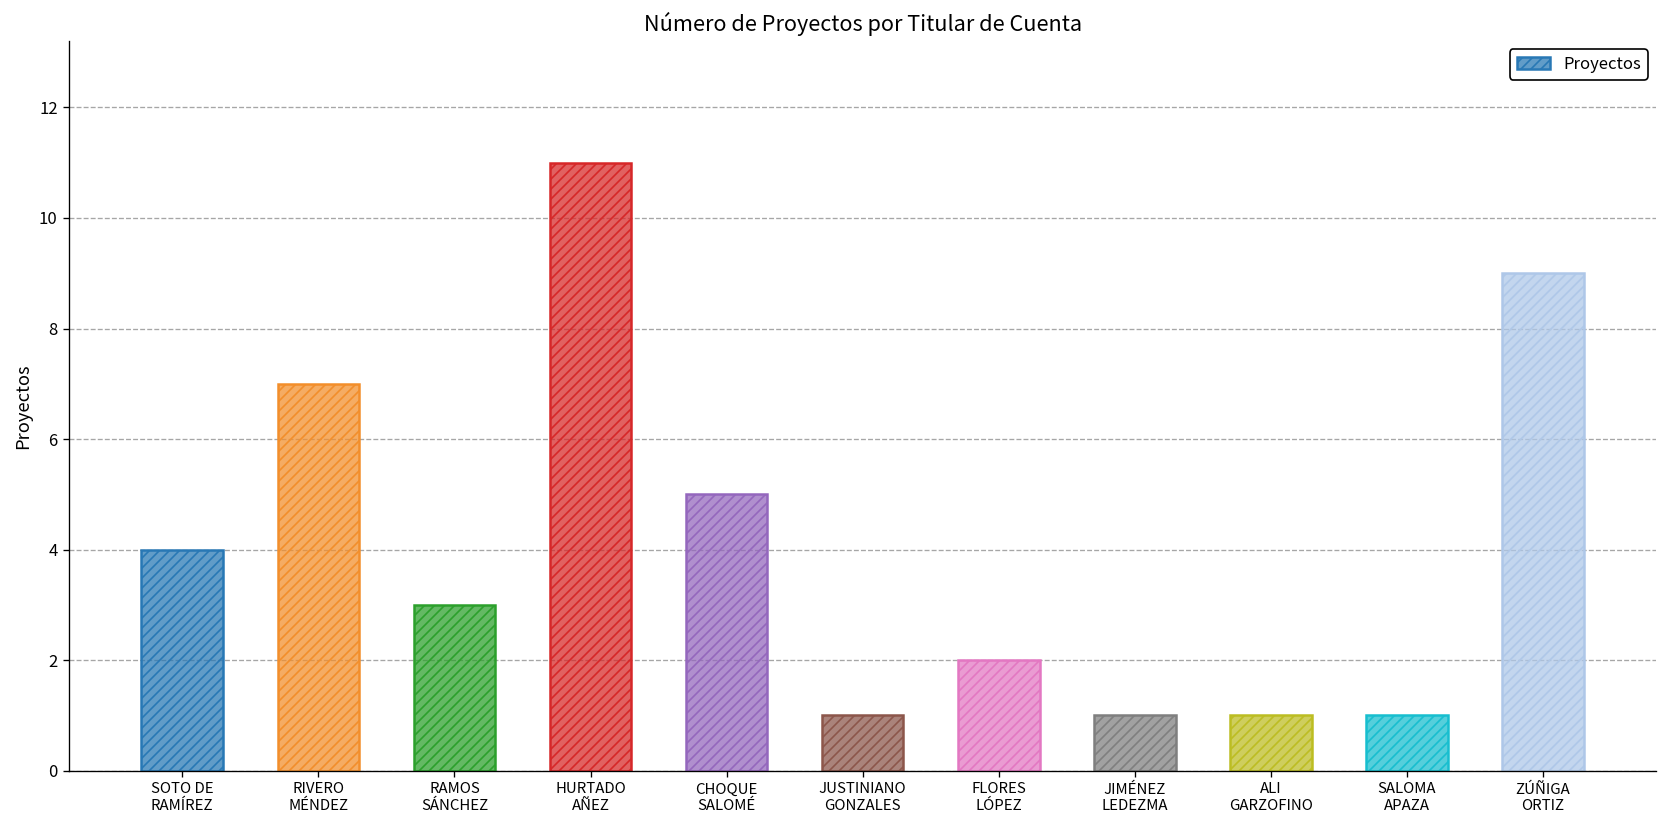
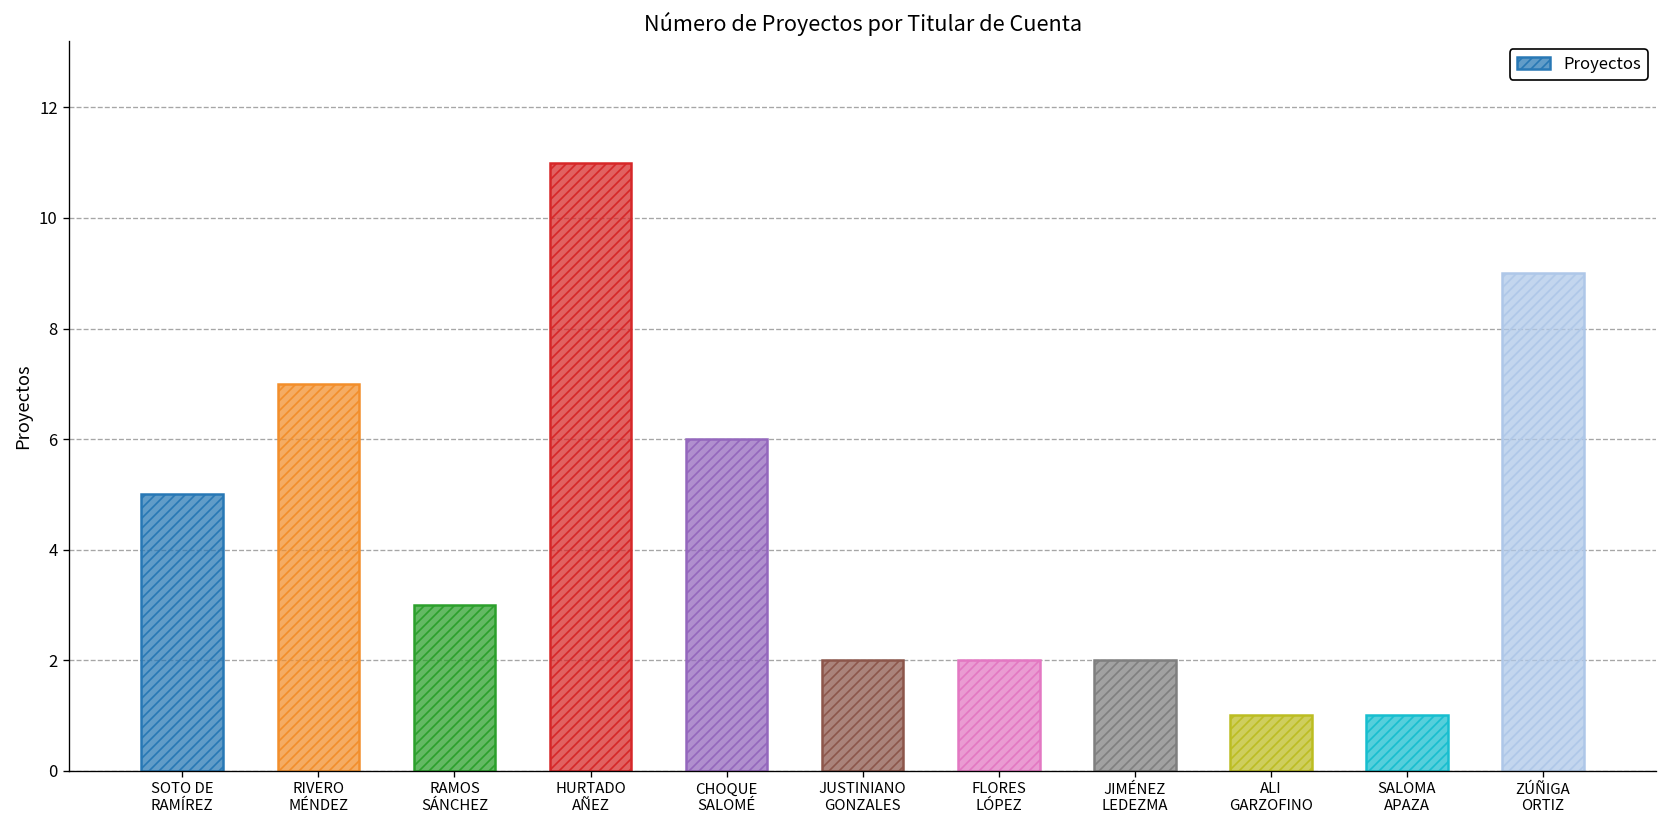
  {
-   "SOTO DE RAMÍREZ": 4,
+   "SOTO DE RAMÍREZ": 5,
    "RIVERO MÉNDEZ": 7,
    "RAMOS SÁNCHEZ": 3,
    "HURTADO AÑEZ": 11,
-   "CHOQUE SALOMÉ": 5,
-   "JUSTINIANO GONZALES": 1,
+   "CHOQUE SALOMÉ": 6,
+   "JUSTINIANO GONZALES": 2,
    "FLORES LÓPEZ": 2,
-   "JIMÉNEZ LEDEZMA": 1,
+   "JIMÉNEZ LEDEZMA": 2,
    "ALI GARZOFINO": 1,
    "SALOMA APAZA": 1,
    "ZÚÑIGA ORTIZ": 9
  }
